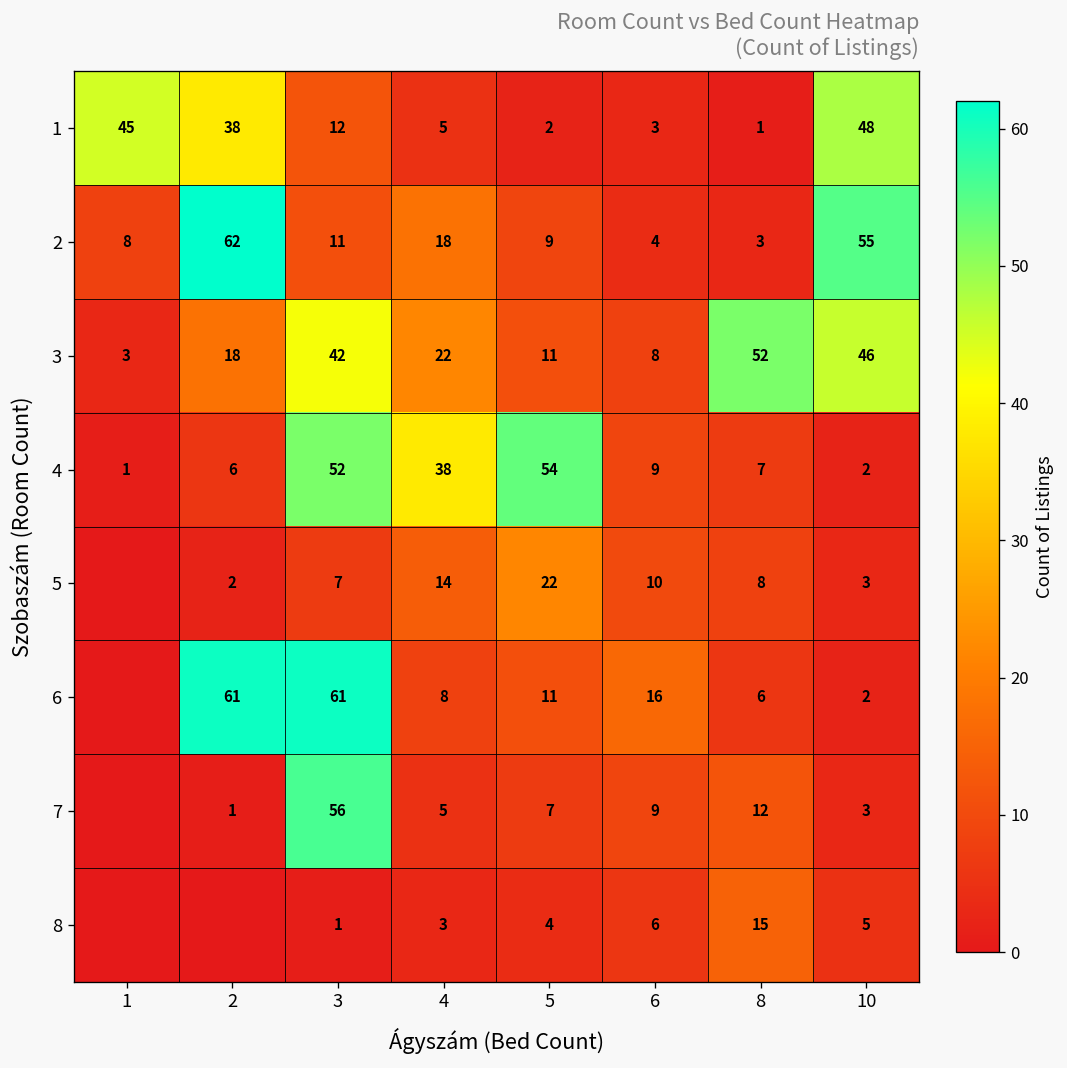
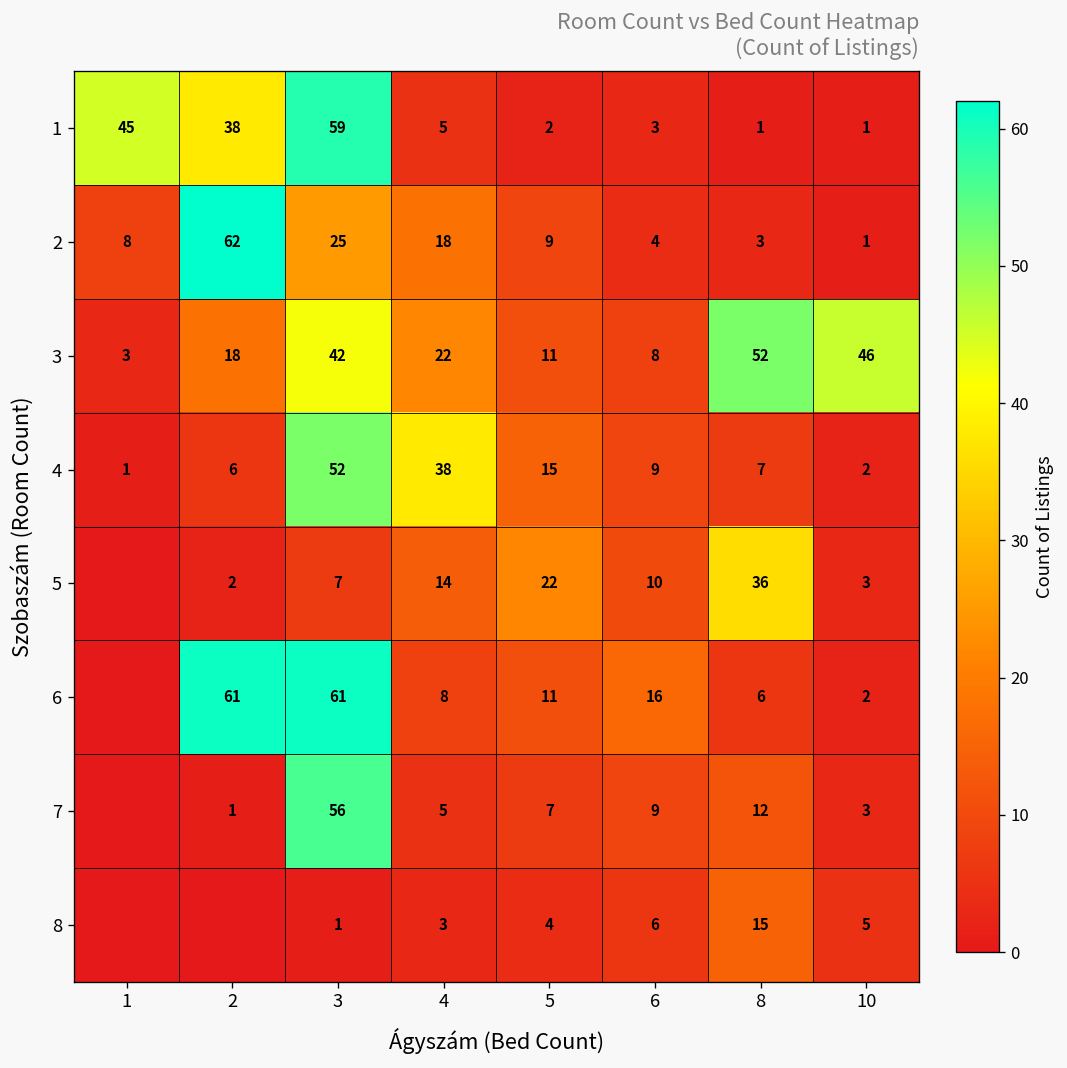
  {
    "1": {
      "1": 45,
      "2": 38,
-     "3": 12,
+     "3": 59,
      "4": 5,
      "5": 2,
      "6": 3,
      "8": 1,
-     "10": 48
+     "10": 1
    },
    "2": {
      "1": 8,
      "2": 62,
-     "3": 11,
+     "3": 25,
      "4": 18,
      "5": 9,
      "6": 4,
      "8": 3,
-     "10": 55
+     "10": 1
    },
    "3": {
      "1": 3,
      "2": 18,
      "3": 42,
      "4": 22,
      "5": 11,
      "6": 8,
      "8": 52,
      "10": 46
    },
    "4": {
      "1": 1,
      "2": 6,
      "3": 52,
      "4": 38,
-     "5": 54,
+     "5": 15,
      "6": 9,
      "8": 7,
      "10": 2
    },
    "5": {
      "2": 2,
      "3": 7,
      "4": 14,
      "5": 22,
      "6": 10,
-     "8": 8,
+     "8": 36,
      "10": 3
    },
    "6": {
      "2": 61,
      "3": 61,
      "4": 8,
      "5": 11,
      "6": 16,
      "8": 6,
      "10": 2
    },
    "7": {
      "2": 1,
      "3": 56,
      "4": 5,
      "5": 7,
      "6": 9,
      "8": 12,
      "10": 3
    },
    "8": {
      "3": 1,
      "4": 3,
      "5": 4,
      "6": 6,
      "8": 15,
      "10": 5
    }
  }
